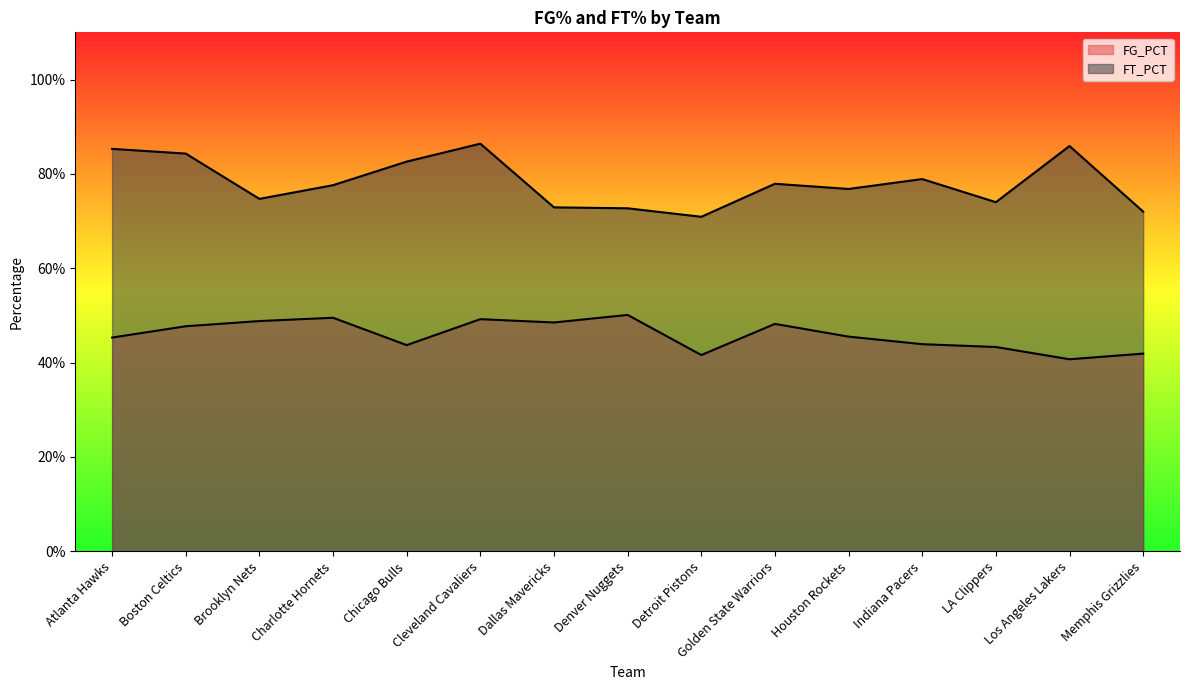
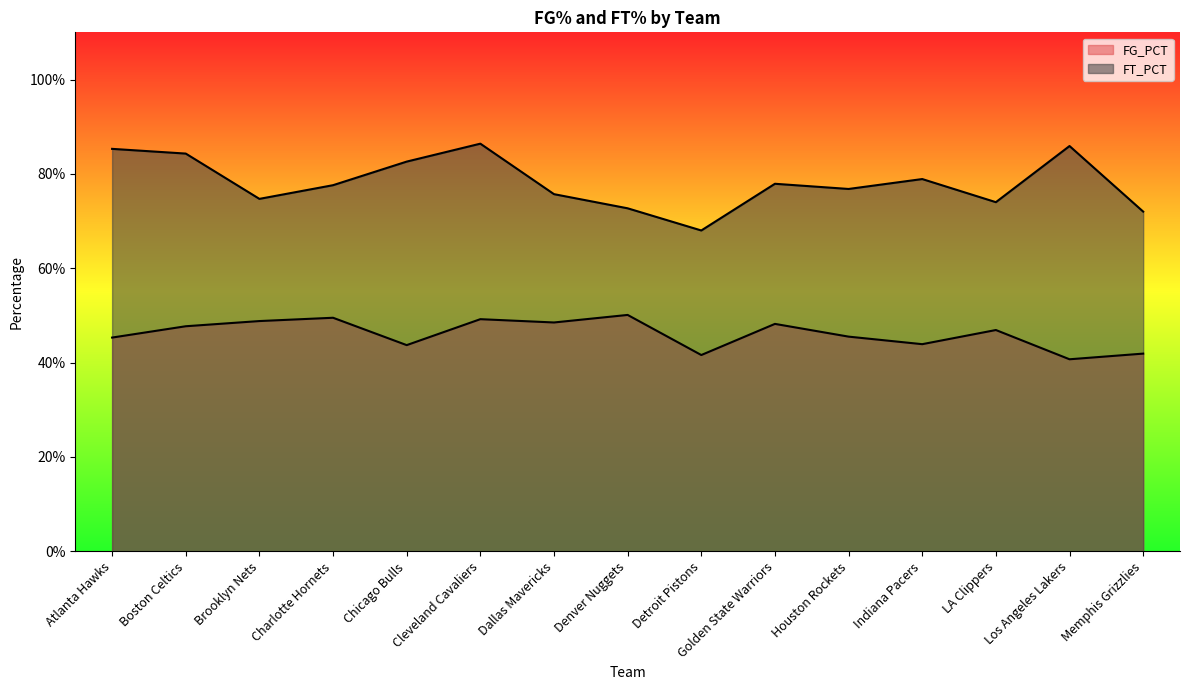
  {
    "FG_PCT": {
      "Atlanta Hawks": "45%",
      "Boston Celtics": "48%",
      "Brooklyn Nets": "49%",
      "Charlotte Hornets": "50%",
      "Chicago Bulls": "44%",
      "Cleveland Cavaliers": "49%",
      "Dallas Mavericks": "49%",
      "Denver Nuggets": "50%",
      "Detroit Pistons": "42%",
      "Golden State Warriors": "48%",
      "Houston Rockets": "46%",
      "Indiana Pacers": "44%",
-     "LA Clippers": "43%",
+     "LA Clippers": "47%",
      "Los Angeles Lakers": "41%",
      "Memphis Grizzlies": "42%"
    },
    "FT_PCT": {
      "Atlanta Hawks": "85%",
      "Boston Celtics": "84%",
      "Brooklyn Nets": "75%",
      "Charlotte Hornets": "78%",
      "Chicago Bulls": "83%",
      "Cleveland Cavaliers": "86%",
-     "Dallas Mavericks": "73%",
+     "Dallas Mavericks": "76%",
      "Denver Nuggets": "73%",
-     "Detroit Pistons": "71%",
+     "Detroit Pistons": "68%",
      "Golden State Warriors": "78%",
      "Houston Rockets": "77%",
      "Indiana Pacers": "79%",
      "LA Clippers": "74%",
      "Los Angeles Lakers": "86%",
      "Memphis Grizzlies": "72%"
    }
  }
